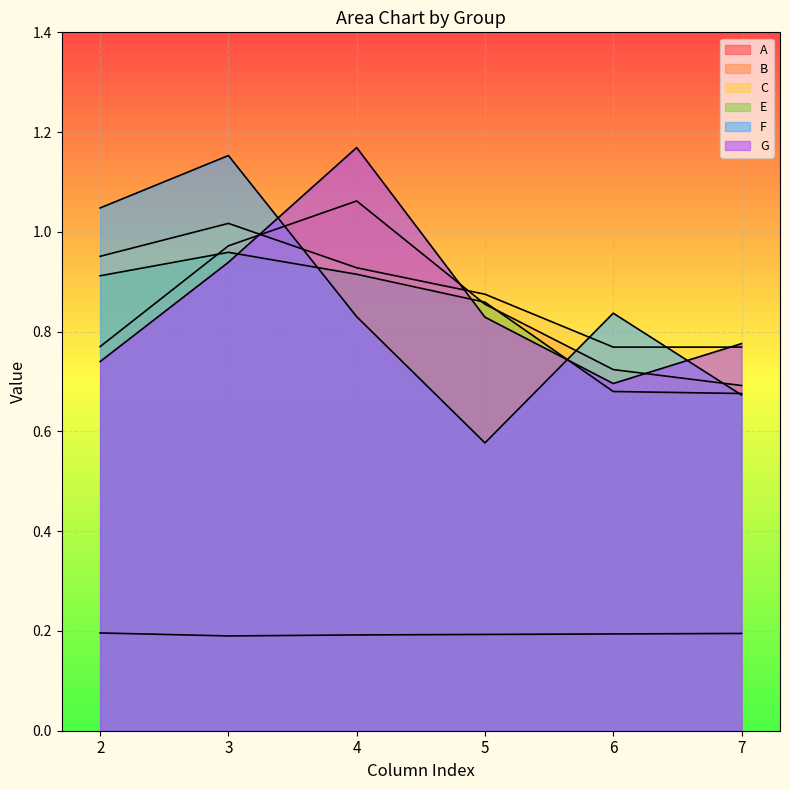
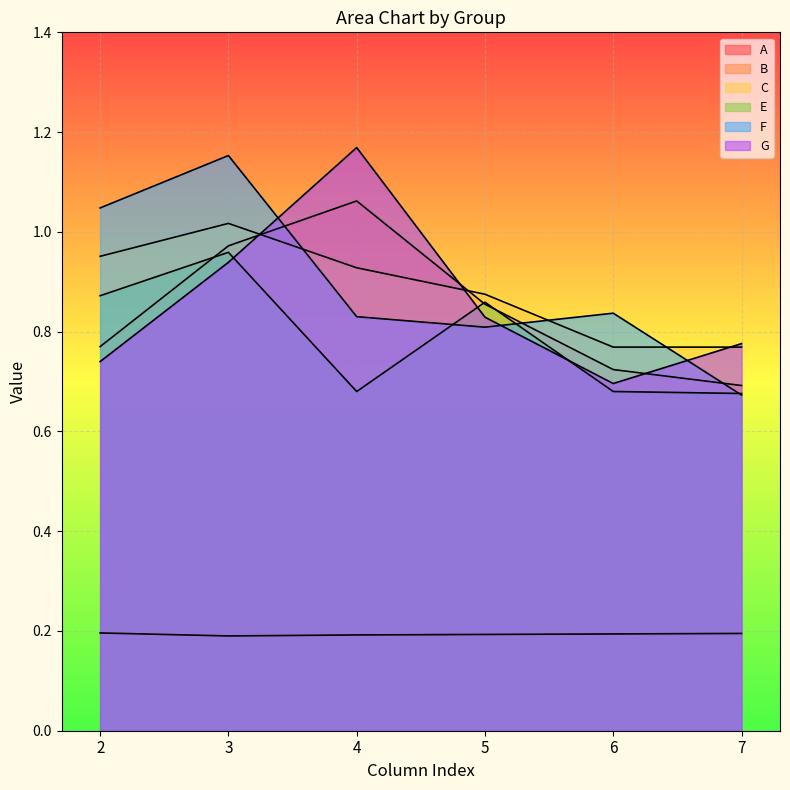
  {
    "E": {
-     "2": 0.91,
+     "2": 0.87,
      "3": 0.96,
-     "4": 0.92,
+     "4": 0.68,
      "6": 0.68
    },
    "F": {
      "2": 1.05,
      "3": 1.15,
      "4": 0.83,
-     "5": 0.58,
+     "5": 0.81,
      "6": 0.84
    },
    "G": {
      "2": 0.74,
      "3": 0.94,
      "4": 1.17,
      "5": 0.83,
      "6": 0.70,
      "7": 0.78
    }
  }
